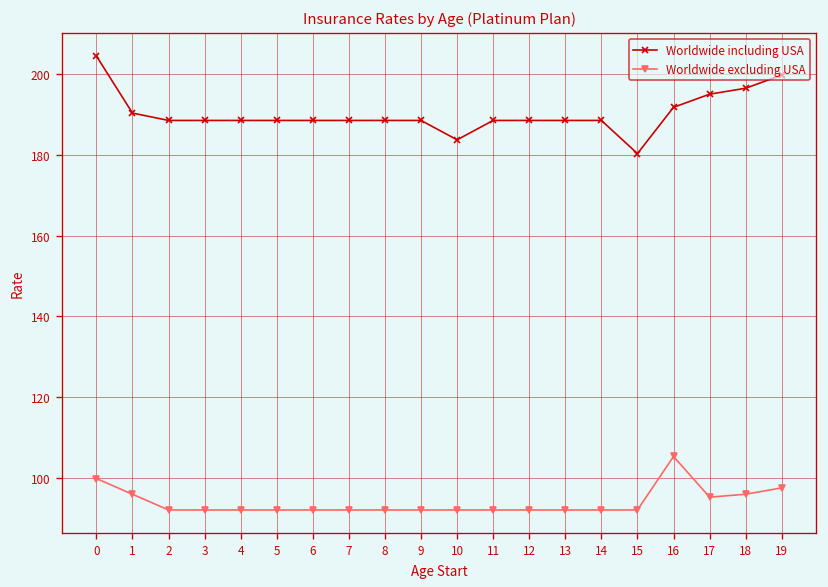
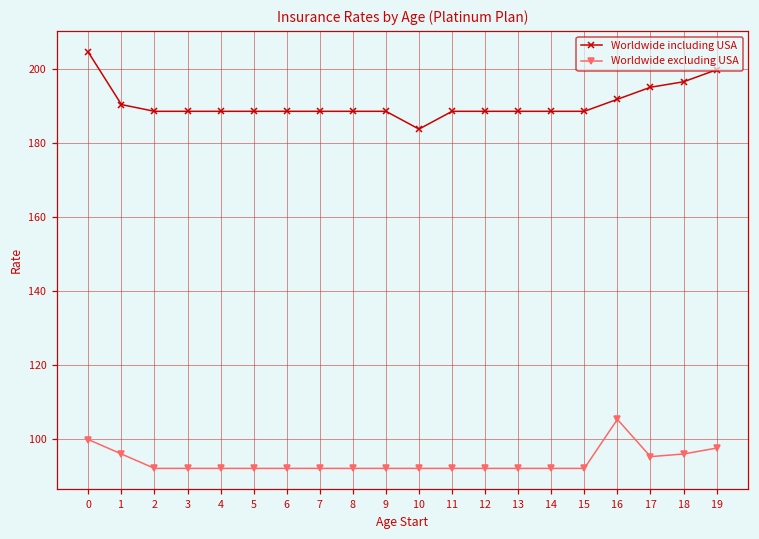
  {
    "Worldwide including USA": {
      "0": 204,
      "1": 190,
      "2": 189,
      "3": 189,
      "4": 189,
      "5": 189,
      "6": 189,
      "7": 189,
      "8": 189,
      "9": 189,
      "10": 184,
      "11": 189,
      "12": 189,
      "13": 189,
      "14": 189,
-     "15": 180,
+     "15": 189,
      "16": 192,
      "17": 195,
      "18": 197
    },
    "Worldwide excluding USA": {
      "0": 100,
      "1": 96,
      "2": 92,
      "3": 92,
      "4": 92,
      "5": 92,
      "6": 92,
      "7": 92,
      "8": 92,
      "9": 92,
      "10": 92,
      "11": 92,
      "12": 92,
      "13": 92,
      "14": 92,
      "15": 92,
      "16": 105,
      "17": 95,
      "18": 96,
      "19": 98
    }
  }
